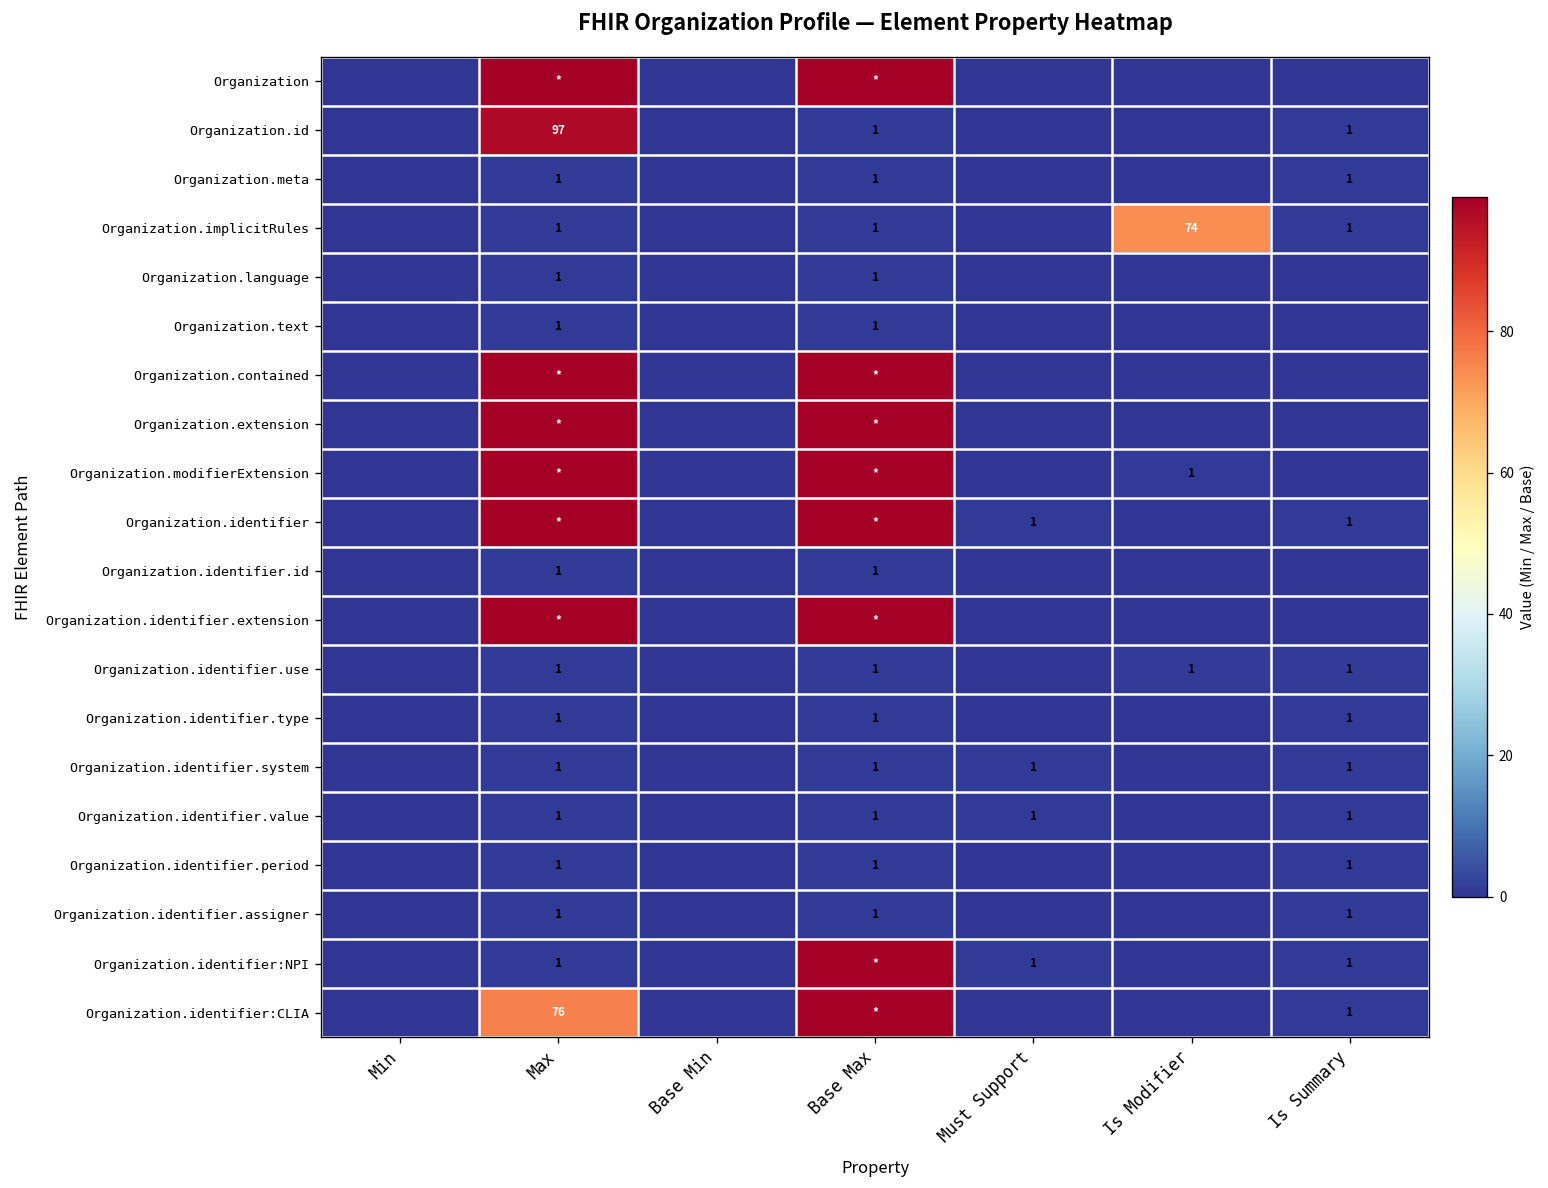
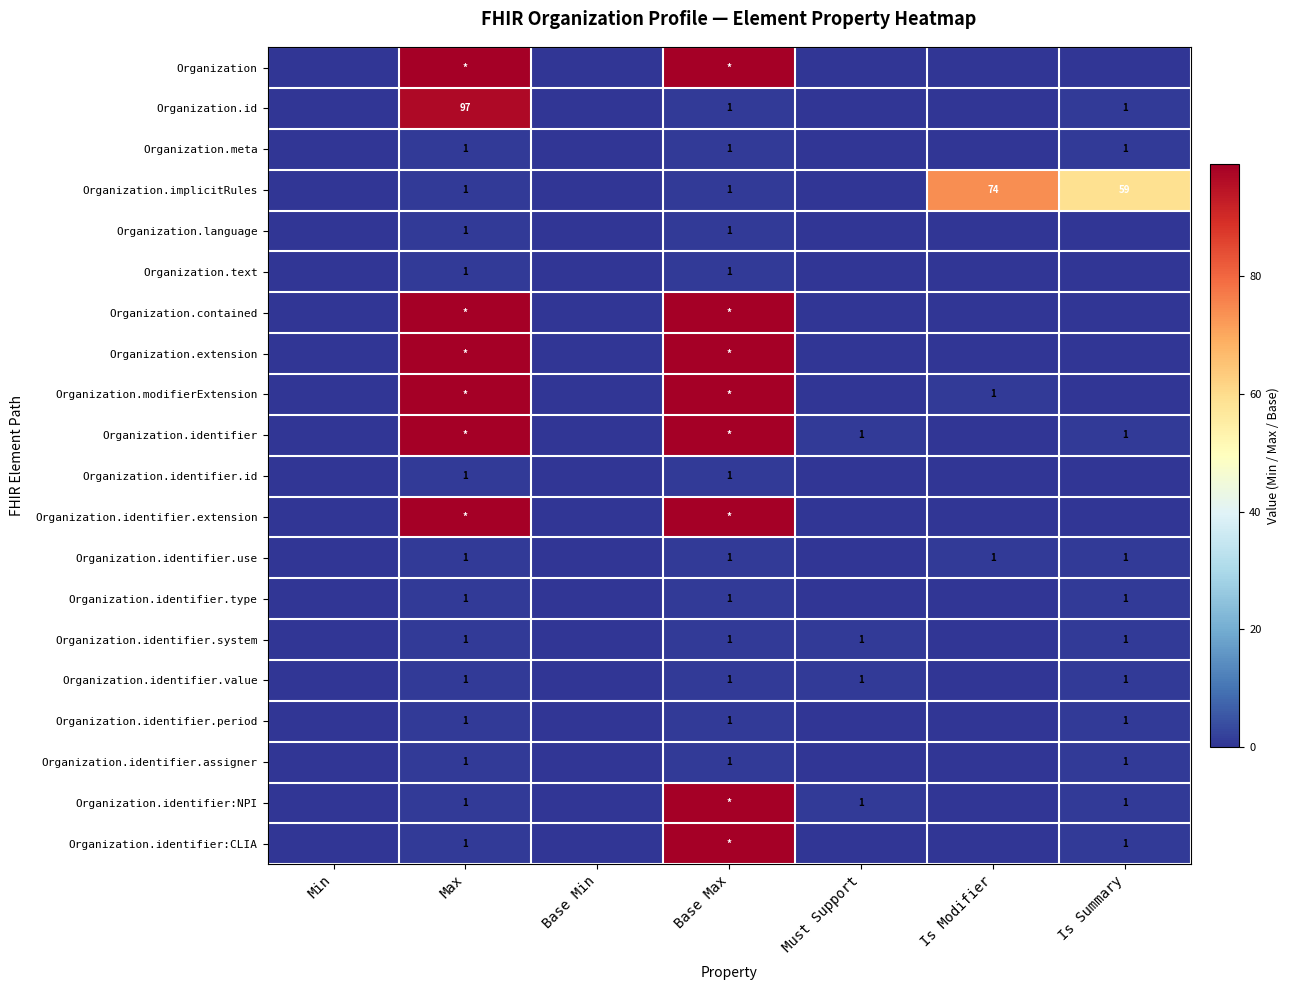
  {
    "Organization.id": {
      "Max": 97,
      "Base Max": 1,
      "Is Summary": 1
    },
    "Organization.meta": {
      "Max": 1,
      "Base Max": 1,
      "Is Summary": 1
    },
    "Organization.implicitRules": {
      "Max": 1,
      "Base Max": 1,
      "Is Modifier": 74,
-     "Is Summary": 1
+     "Is Summary": 59
    },
    "Organization.language": {
      "Max": 1,
      "Base Max": 1
    },
    "Organization.text": {
      "Max": 1,
      "Base Max": 1
    },
    "Organization.modifierExtension": {
      "Is Modifier": 1
    },
    "Organization.identifier": {
      "Must Support": 1,
      "Is Summary": 1
    },
    "Organization.identifier.id": {
      "Max": 1,
      "Base Max": 1
    },
    "Organization.identifier.use": {
      "Max": 1,
      "Base Max": 1,
      "Is Modifier": 1,
      "Is Summary": 1
    },
    "Organization.identifier.type": {
      "Max": 1,
      "Base Max": 1,
      "Is Summary": 1
    },
    "Organization.identifier.system": {
      "Max": 1,
      "Base Max": 1,
      "Must Support": 1,
      "Is Summary": 1
    },
    "Organization.identifier.value": {
      "Max": 1,
      "Base Max": 1,
      "Must Support": 1,
      "Is Summary": 1
    },
    "Organization.identifier.period": {
      "Max": 1,
      "Base Max": 1,
      "Is Summary": 1
    },
    "Organization.identifier.assigner": {
      "Max": 1,
      "Base Max": 1,
      "Is Summary": 1
    },
    "Organization.identifier:NPI": {
      "Max": 1,
      "Must Support": 1,
      "Is Summary": 1
    },
    "Organization.identifier:CLIA": {
-     "Max": 76,
+     "Max": 1,
      "Is Summary": 1
    }
  }
